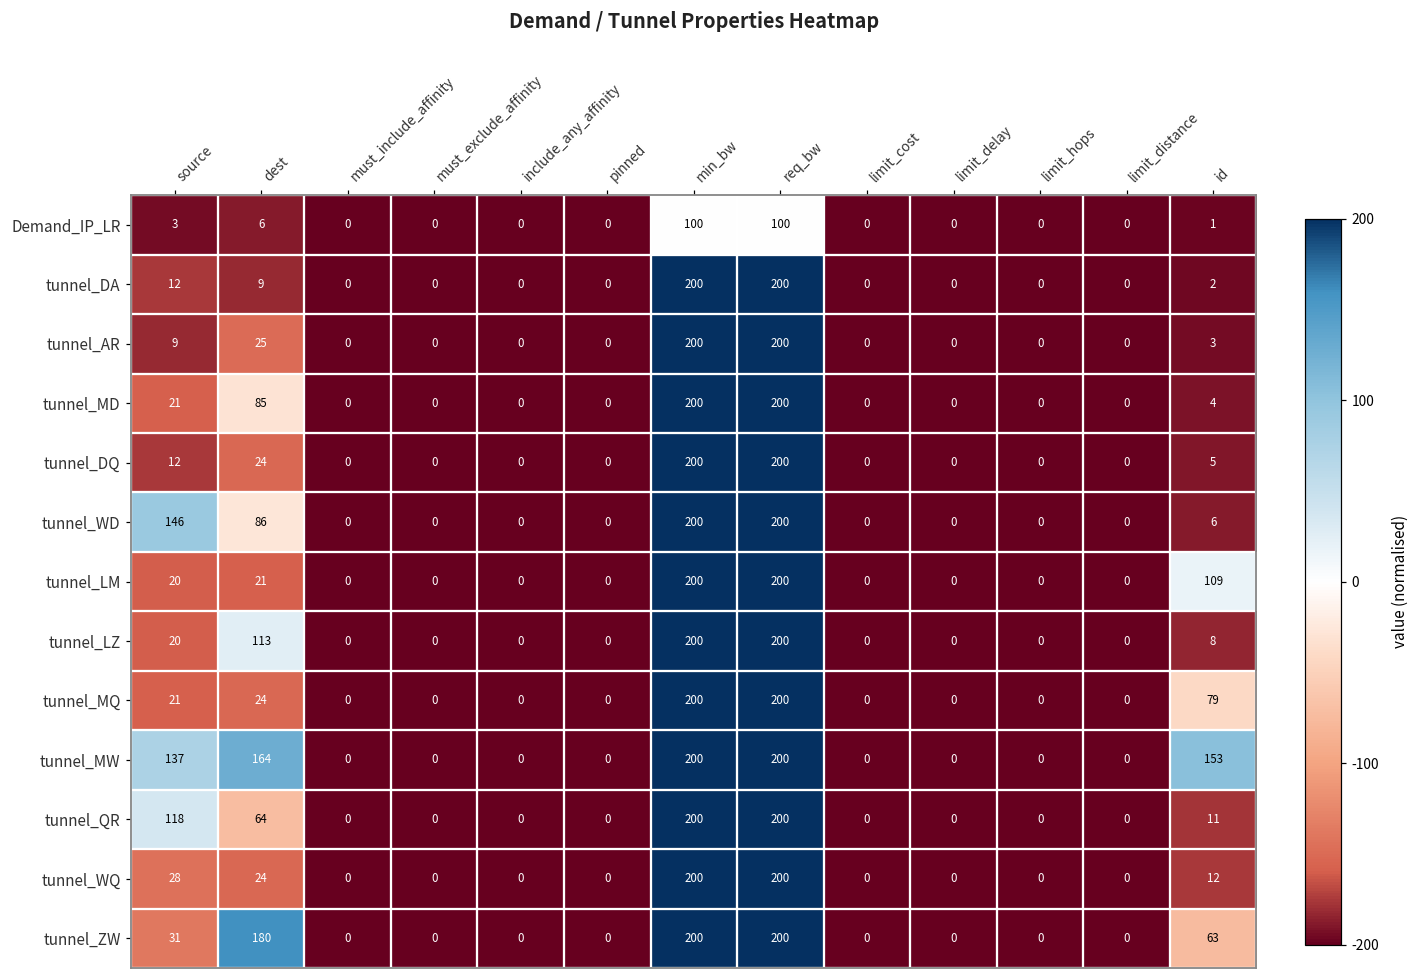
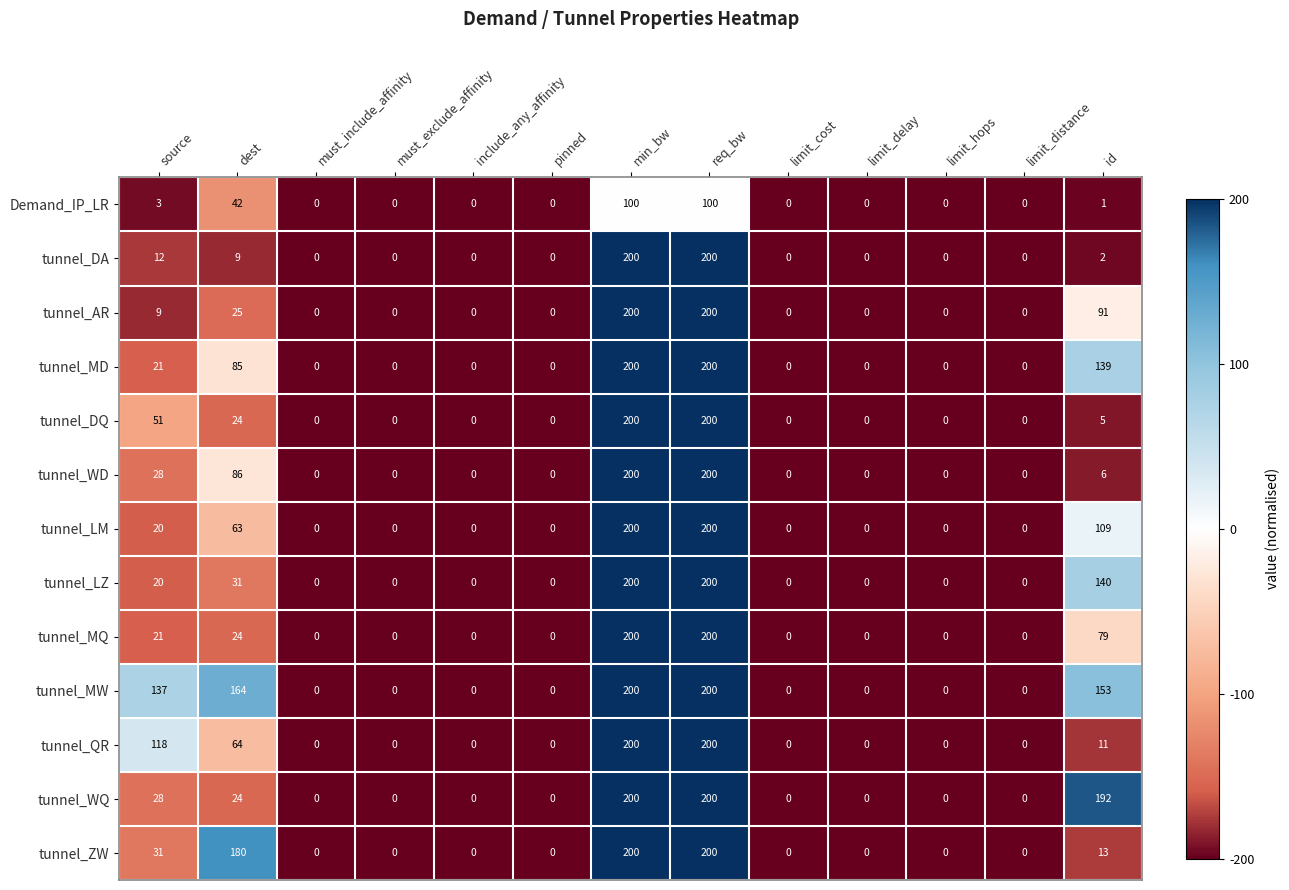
  {
    "Demand_IP_LR": {
      "source": 3,
-     "dest": 6,
+     "dest": 42,
      "must_include_affinity": 0,
      "must_exclude_affinity": 0,
      "include_any_affinity": 0,
      "pinned": 0,
      "min_bw": 100,
      "req_bw": 100,
      "limit_cost": 0,
      "limit_delay": 0,
      "limit_hops": 0,
      "limit_distance": 0,
      "id": 1
    },
    "tunnel_DA": {
      "source": 12,
      "dest": 9,
      "must_include_affinity": 0,
      "must_exclude_affinity": 0,
      "include_any_affinity": 0,
      "pinned": 0,
      "min_bw": 200,
      "req_bw": 200,
      "limit_cost": 0,
      "limit_delay": 0,
      "limit_hops": 0,
      "limit_distance": 0,
      "id": 2
    },
    "tunnel_AR": {
      "source": 9,
      "dest": 25,
      "must_include_affinity": 0,
      "must_exclude_affinity": 0,
      "include_any_affinity": 0,
      "pinned": 0,
      "min_bw": 200,
      "req_bw": 200,
      "limit_cost": 0,
      "limit_delay": 0,
      "limit_hops": 0,
      "limit_distance": 0,
-     "id": 3
+     "id": 91
    },
    "tunnel_MD": {
      "source": 21,
      "dest": 85,
      "must_include_affinity": 0,
      "must_exclude_affinity": 0,
      "include_any_affinity": 0,
      "pinned": 0,
      "min_bw": 200,
      "req_bw": 200,
      "limit_cost": 0,
      "limit_delay": 0,
      "limit_hops": 0,
      "limit_distance": 0,
-     "id": 4
+     "id": 139
    },
    "tunnel_DQ": {
-     "source": 12,
+     "source": 51,
      "dest": 24,
      "must_include_affinity": 0,
      "must_exclude_affinity": 0,
      "include_any_affinity": 0,
      "pinned": 0,
      "min_bw": 200,
      "req_bw": 200,
      "limit_cost": 0,
      "limit_delay": 0,
      "limit_hops": 0,
      "limit_distance": 0,
      "id": 5
    },
    "tunnel_WD": {
-     "source": 146,
+     "source": 28,
      "dest": 86,
      "must_include_affinity": 0,
      "must_exclude_affinity": 0,
      "include_any_affinity": 0,
      "pinned": 0,
      "min_bw": 200,
      "req_bw": 200,
      "limit_cost": 0,
      "limit_delay": 0,
      "limit_hops": 0,
      "limit_distance": 0,
      "id": 6
    },
    "tunnel_LM": {
      "source": 20,
-     "dest": 21,
+     "dest": 63,
      "must_include_affinity": 0,
      "must_exclude_affinity": 0,
      "include_any_affinity": 0,
      "pinned": 0,
      "min_bw": 200,
      "req_bw": 200,
      "limit_cost": 0,
      "limit_delay": 0,
      "limit_hops": 0,
      "limit_distance": 0,
      "id": 109
    },
    "tunnel_LZ": {
      "source": 20,
-     "dest": 113,
+     "dest": 31,
      "must_include_affinity": 0,
      "must_exclude_affinity": 0,
      "include_any_affinity": 0,
      "pinned": 0,
      "min_bw": 200,
      "req_bw": 200,
      "limit_cost": 0,
      "limit_delay": 0,
      "limit_hops": 0,
      "limit_distance": 0,
-     "id": 8
+     "id": 140
    },
    "tunnel_MQ": {
      "source": 21,
      "dest": 24,
      "must_include_affinity": 0,
      "must_exclude_affinity": 0,
      "include_any_affinity": 0,
      "pinned": 0,
      "min_bw": 200,
      "req_bw": 200,
      "limit_cost": 0,
      "limit_delay": 0,
      "limit_hops": 0,
      "limit_distance": 0,
      "id": 79
    },
    "tunnel_MW": {
      "source": 137,
      "dest": 164,
      "must_include_affinity": 0,
      "must_exclude_affinity": 0,
      "include_any_affinity": 0,
      "pinned": 0,
      "min_bw": 200,
      "req_bw": 200,
      "limit_cost": 0,
      "limit_delay": 0,
      "limit_hops": 0,
      "limit_distance": 0,
      "id": 153
    },
    "tunnel_QR": {
      "source": 118,
      "dest": 64,
      "must_include_affinity": 0,
      "must_exclude_affinity": 0,
      "include_any_affinity": 0,
      "pinned": 0,
      "min_bw": 200,
      "req_bw": 200,
      "limit_cost": 0,
      "limit_delay": 0,
      "limit_hops": 0,
      "limit_distance": 0,
      "id": 11
    },
    "tunnel_WQ": {
      "source": 28,
      "dest": 24,
      "must_include_affinity": 0,
      "must_exclude_affinity": 0,
      "include_any_affinity": 0,
      "pinned": 0,
      "min_bw": 200,
      "req_bw": 200,
      "limit_cost": 0,
      "limit_delay": 0,
      "limit_hops": 0,
      "limit_distance": 0,
-     "id": 12
+     "id": 192
    },
    "tunnel_ZW": {
      "source": 31,
      "dest": 180,
      "must_include_affinity": 0,
      "must_exclude_affinity": 0,
      "include_any_affinity": 0,
      "pinned": 0,
      "min_bw": 200,
      "req_bw": 200,
      "limit_cost": 0,
      "limit_delay": 0,
      "limit_hops": 0,
      "limit_distance": 0,
-     "id": 63
+     "id": 13
    }
  }
